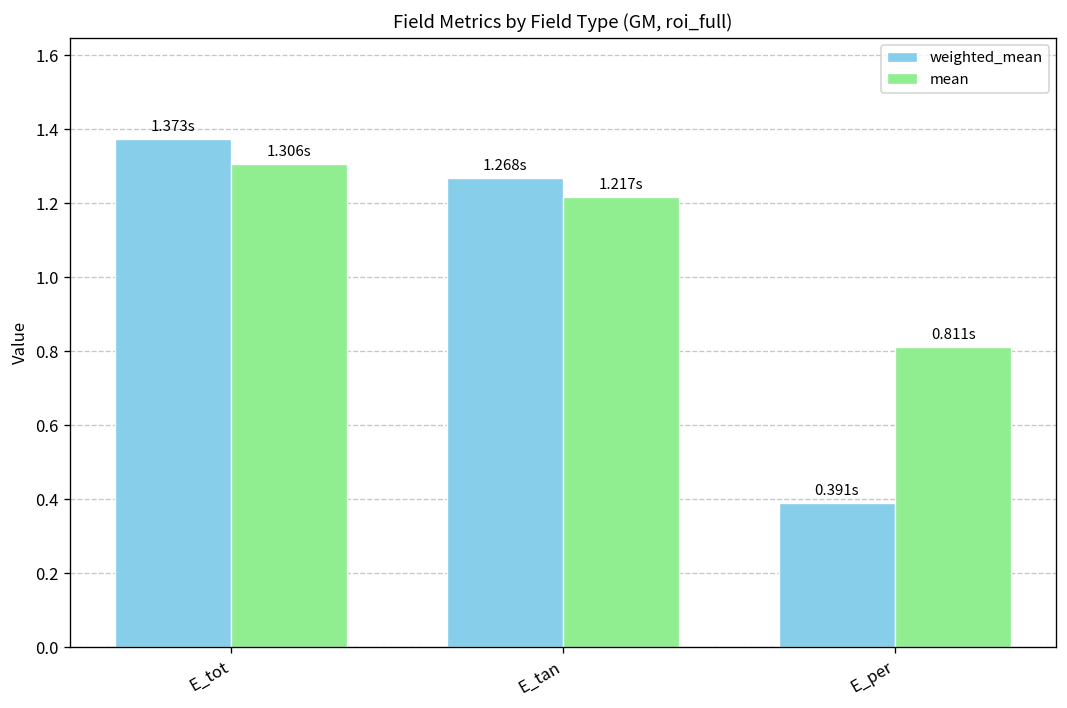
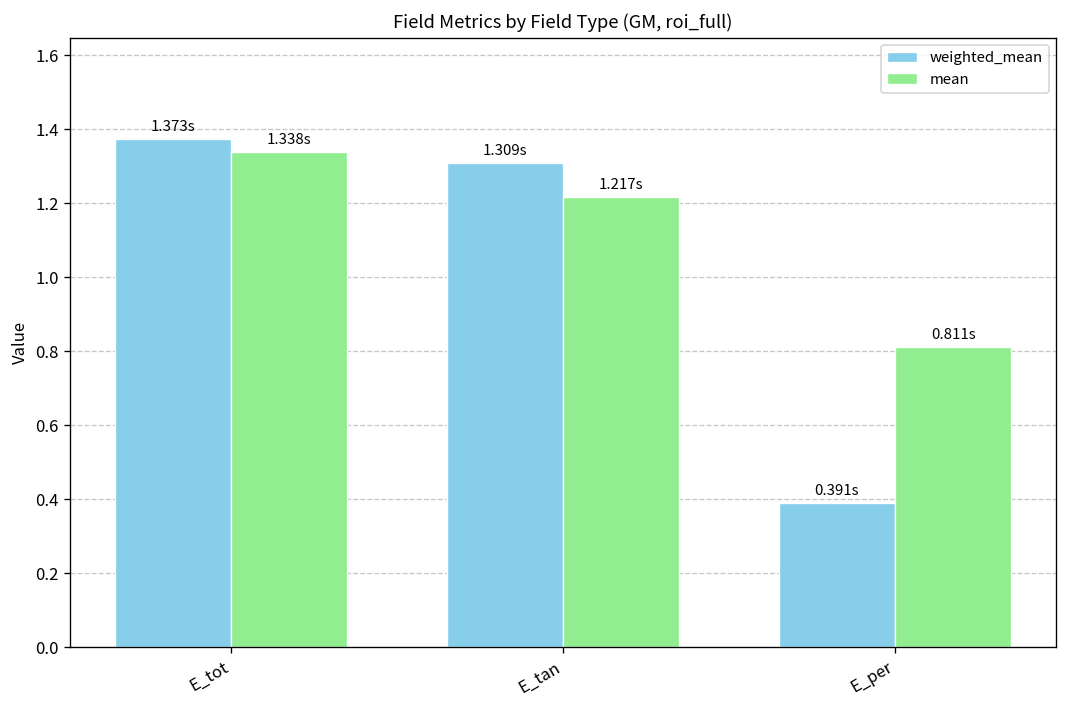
  {
    "weighted_mean": {
      "E_tot": "1.373s",
-     "E_tan": "1.268s",
+     "E_tan": "1.309s",
      "E_per": "0.391s"
    },
    "mean": {
-     "E_tot": "1.306s",
+     "E_tot": "1.338s",
      "E_tan": "1.217s",
      "E_per": "0.811s"
    }
  }
